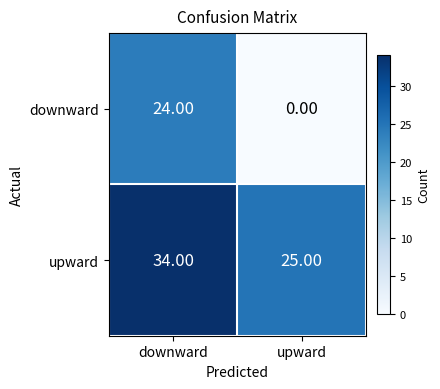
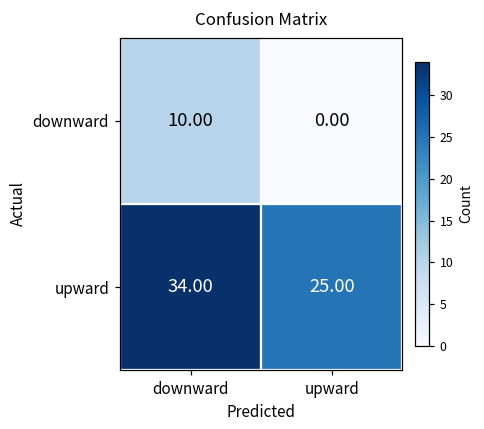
  {
    "downward": {
-     "downward": 24.00,
+     "downward": 10.00,
      "upward": 0.00
    },
    "upward": {
      "downward": 34.00,
      "upward": 25.00
    }
  }
